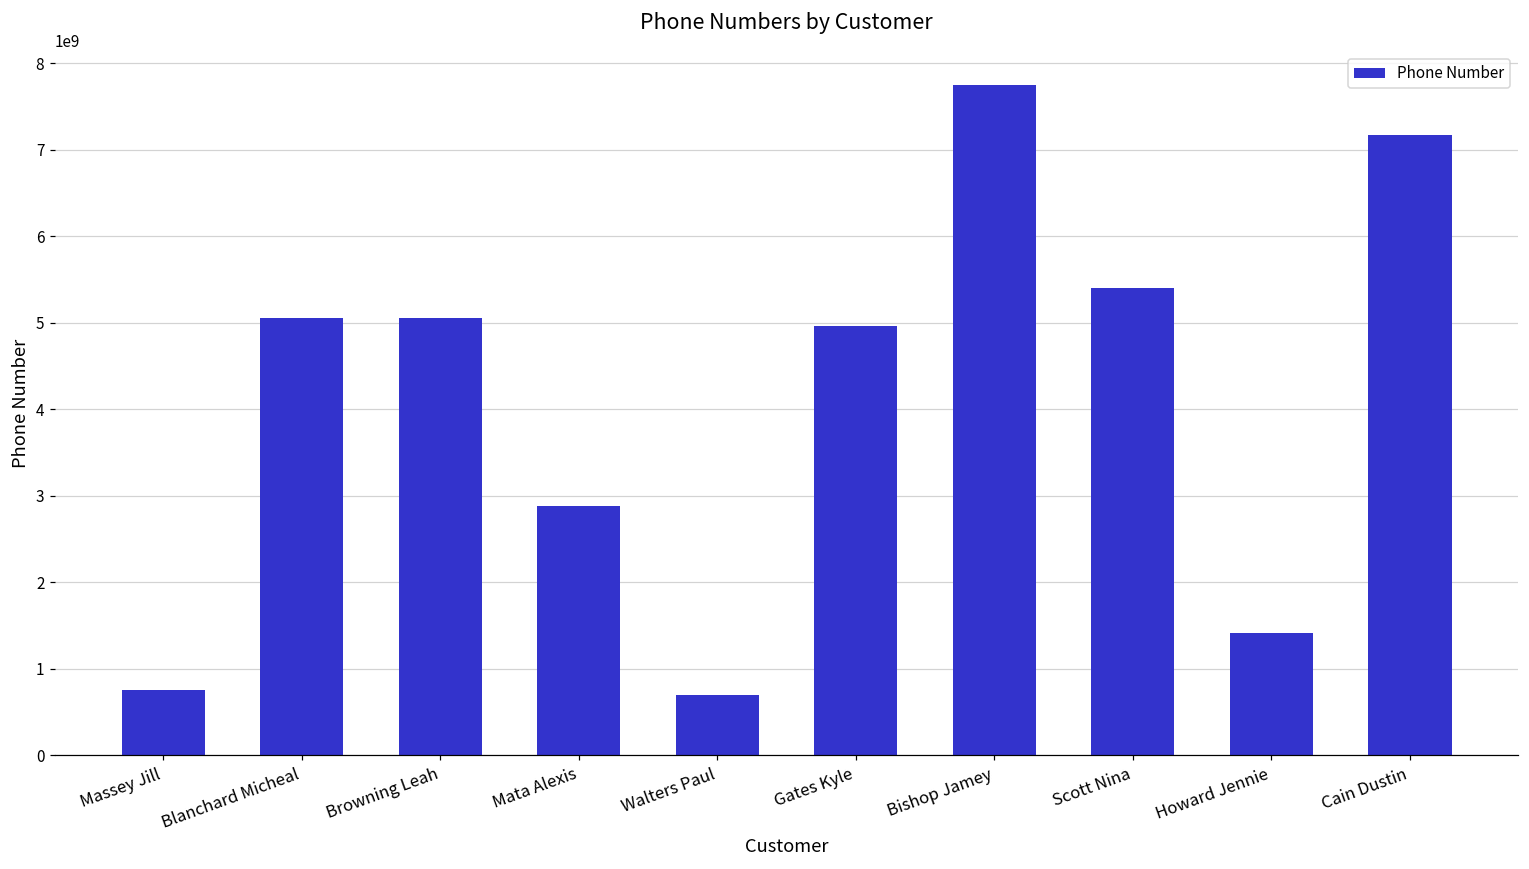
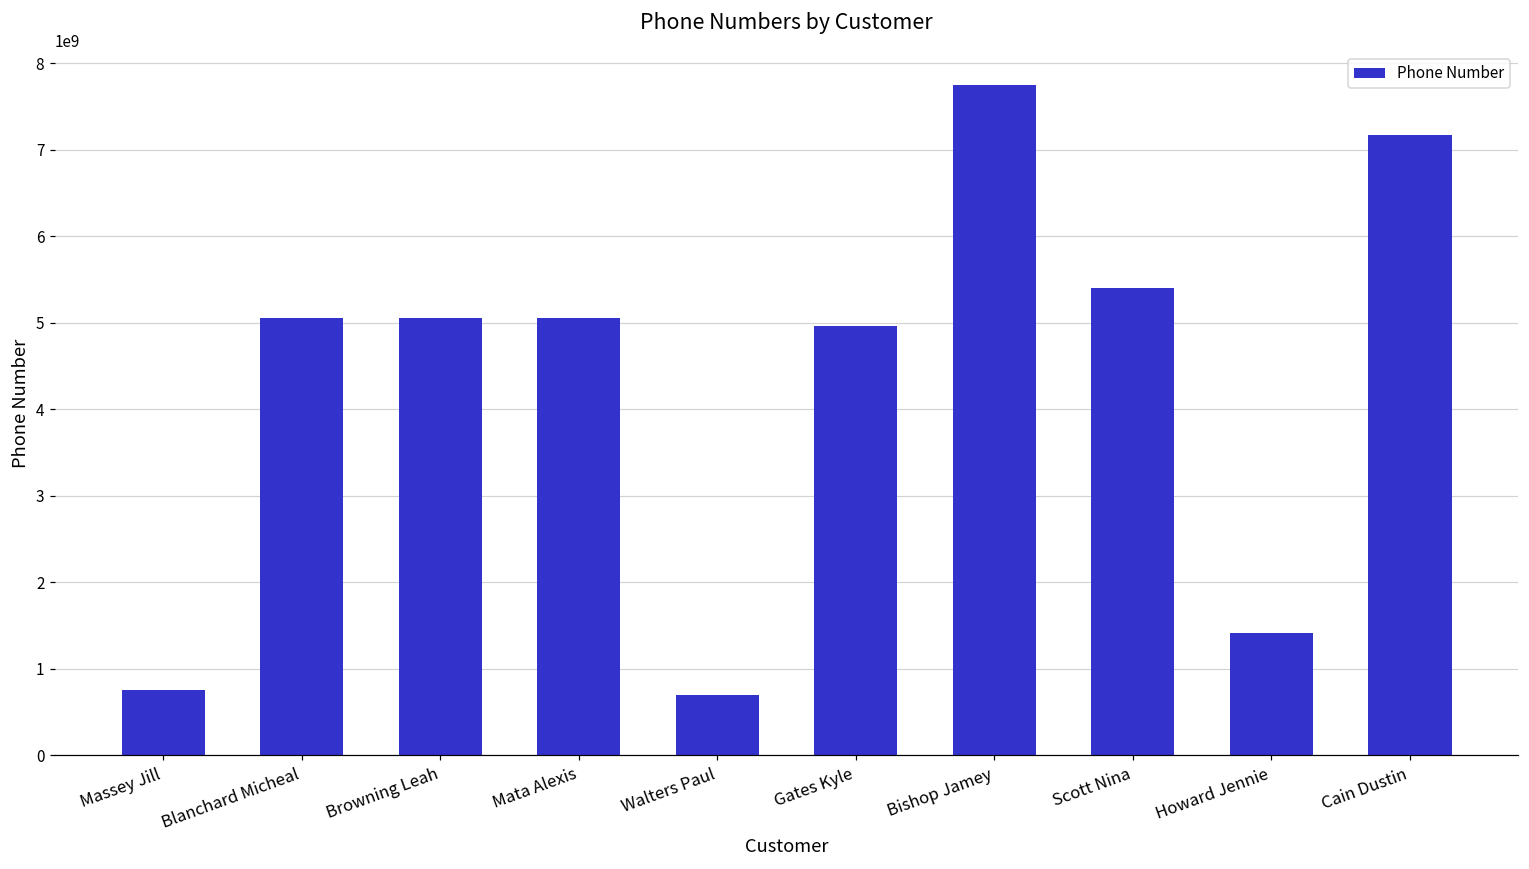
  {
    "Massey Jill": 800000000,
    "Blanchard Micheal": 5100000000,
    "Browning Leah": 5100000000,
-   "Mata Alexis": 2900000000,
+   "Mata Alexis": 5100000000,
    "Walters Paul": 700000000,
    "Gates Kyle": 5000000000,
    "Bishop Jamey": 7700000000,
    "Scott Nina": 5400000000,
    "Howard Jennie": 1400000000,
    "Cain Dustin": 7200000000
  }
